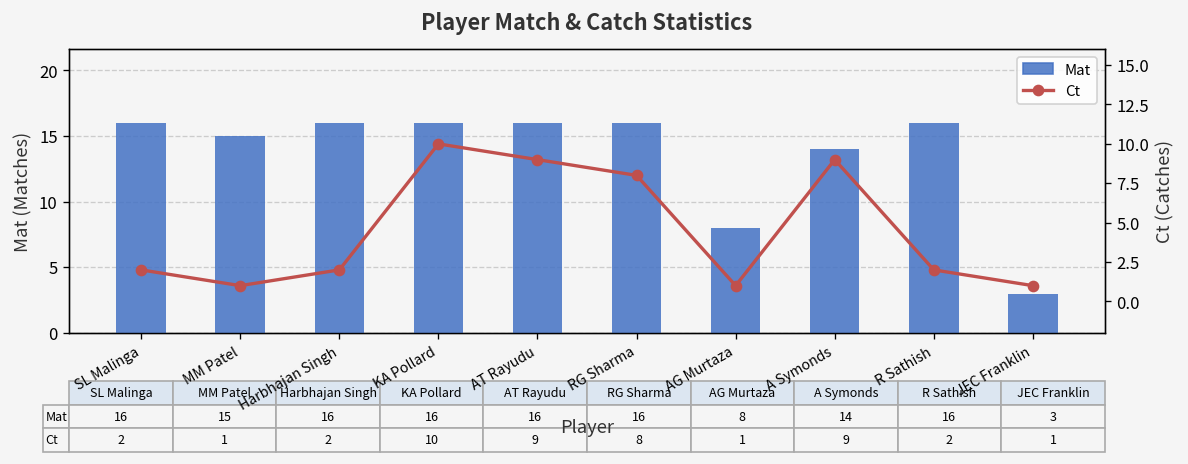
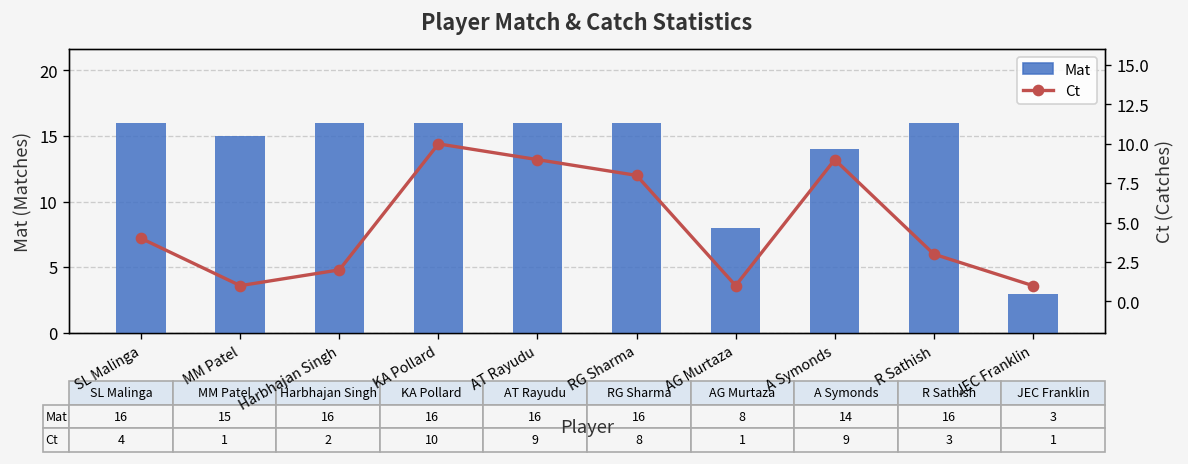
  {
    "Ct": {
-     "SL Malinga": 2,
-     "R Sathish": 2
+     "SL Malinga": 4,
+     "R Sathish": 3
    }
  }
